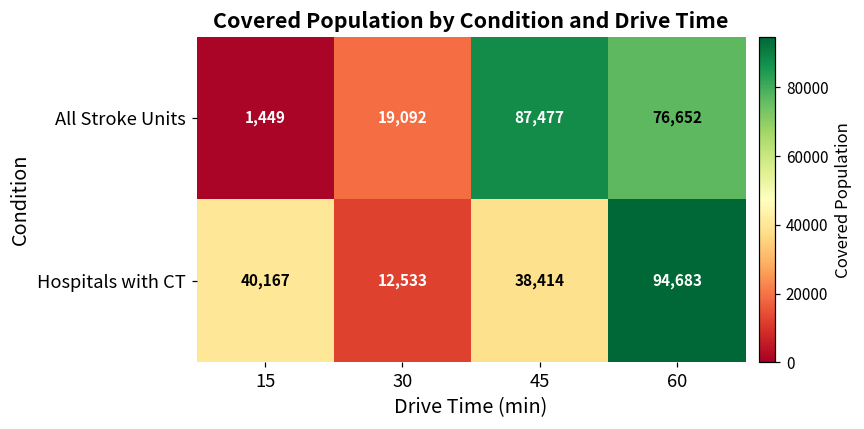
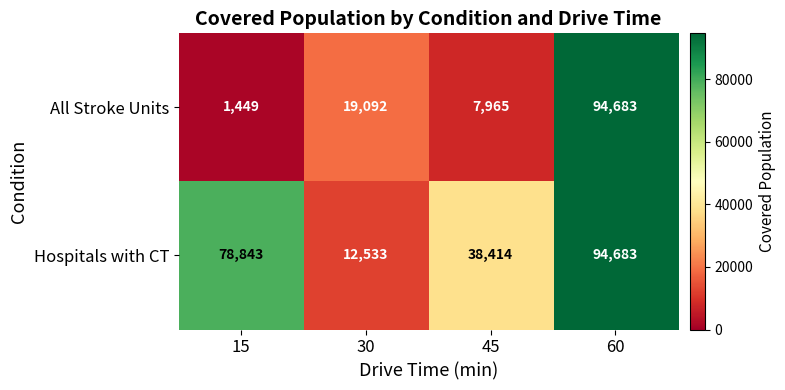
  {
    "All Stroke Units": {
      "15": "1,449",
      "30": "19,092",
-     "45": "87,477",
-     "60": "76,652"
+     "45": "7,965",
+     "60": "94,683"
    },
    "Hospitals with CT": {
-     "15": "40,167",
+     "15": "78,843",
      "30": "12,533",
      "45": "38,414",
      "60": "94,683"
    }
  }
